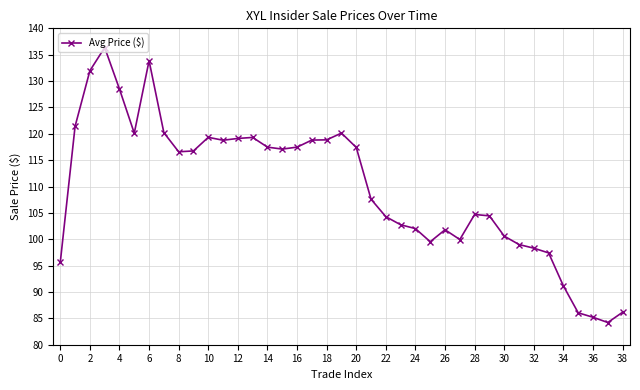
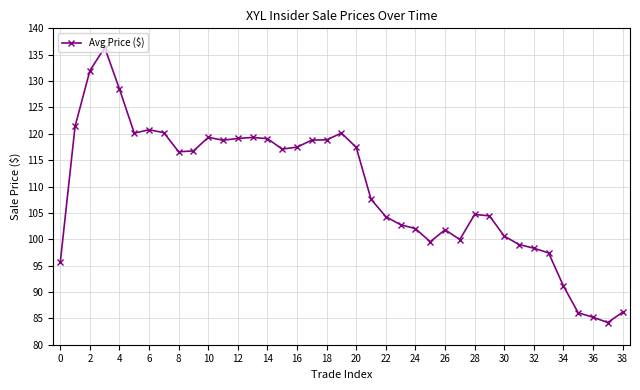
  {
    "0": 96,
    "2": 132,
    "4": 128,
-   "6": 134,
+   "6": 121,
    "8": 117,
    "10": 119,
    "12": 119,
-   "14": 117,
+   "14": 119,
    "16": 117,
    "18": 119,
    "20": 117,
    "22": 104,
    "24": 102,
    "26": 102,
    "28": 105,
    "30": 101,
    "32": 98,
    "34": 91,
    "36": 85,
    "38": 86
  }
